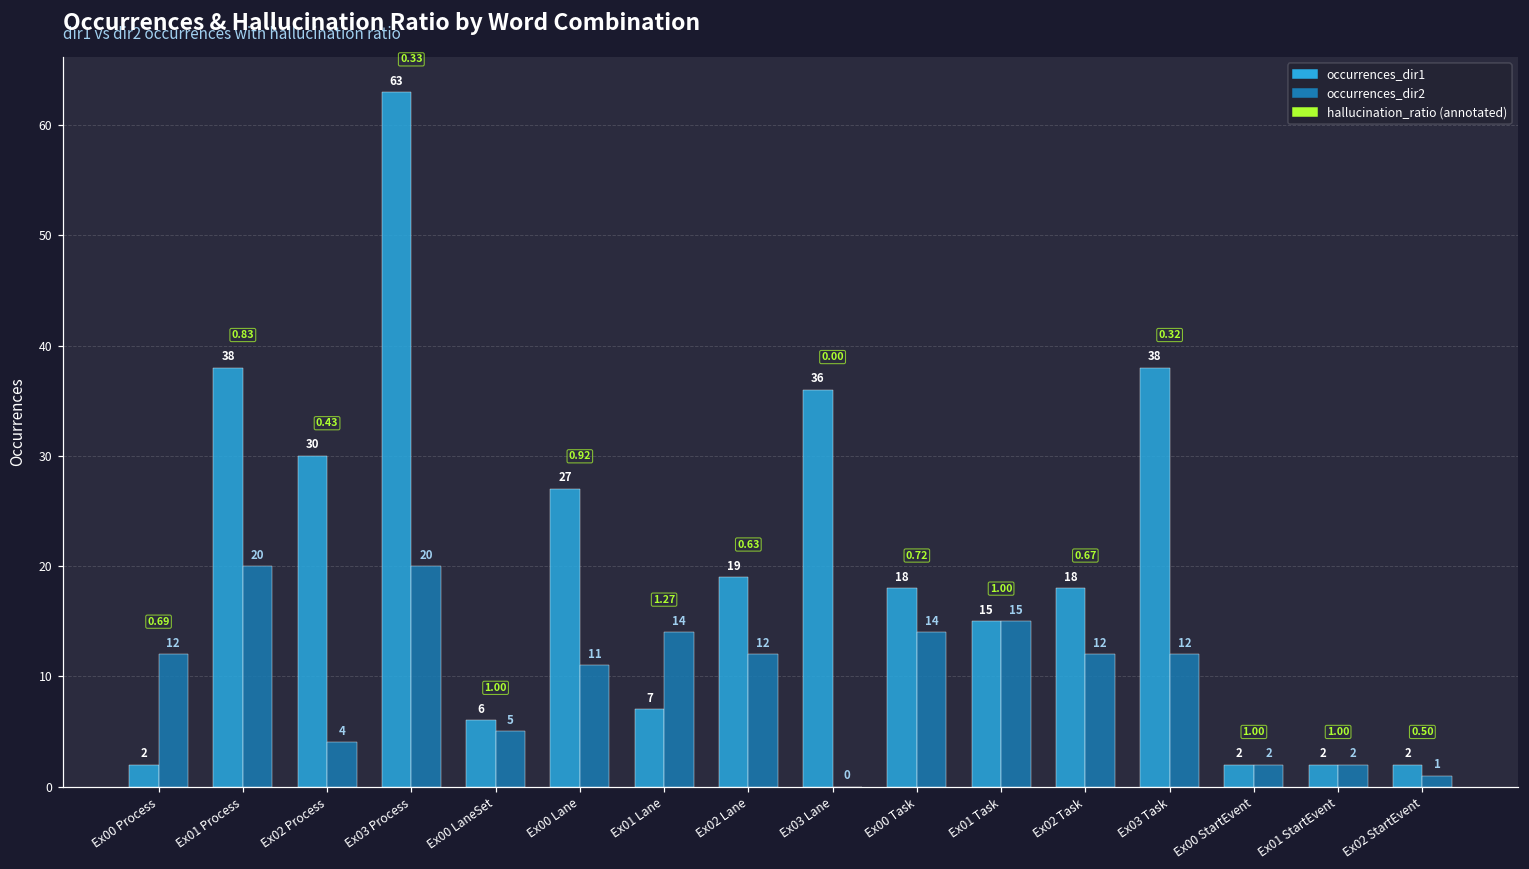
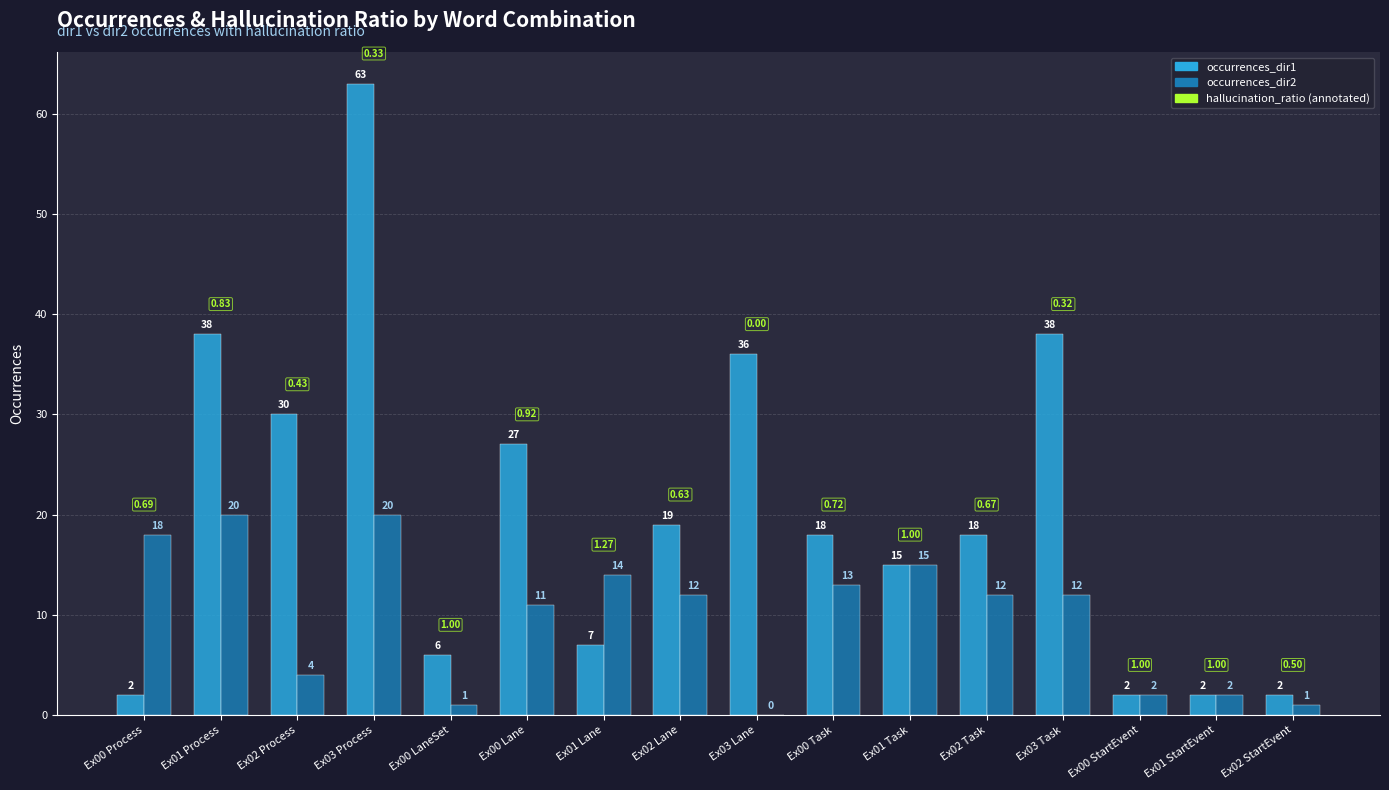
  {
    "occurrences_dir1": {
      "Ex00 Process": 2,
      "Ex01 Process": 38,
      "Ex02 Process": 30,
      "Ex03 Process": 63,
      "Ex00 LaneSet": 6,
      "Ex00 Lane": 27,
      "Ex01 Lane": 7,
      "Ex02 Lane": 19,
      "Ex03 Lane": 36,
      "Ex00 Task": 18,
      "Ex01 Task": 15,
      "Ex02 Task": 18,
      "Ex03 Task": 38,
      "Ex00 StartEvent": 2,
      "Ex01 StartEvent": 2,
      "Ex02 StartEvent": 2
    },
    "occurrences_dir2": {
-     "Ex00 Process": 12,
+     "Ex00 Process": 18,
      "Ex01 Process": 20,
      "Ex02 Process": 4,
      "Ex03 Process": 20,
-     "Ex00 LaneSet": 5,
+     "Ex00 LaneSet": 1,
      "Ex00 Lane": 11,
      "Ex01 Lane": 14,
      "Ex02 Lane": 12,
      "Ex03 Lane": 0,
-     "Ex00 Task": 14,
+     "Ex00 Task": 13,
      "Ex01 Task": 15,
      "Ex02 Task": 12,
      "Ex03 Task": 12,
      "Ex00 StartEvent": 2,
      "Ex01 StartEvent": 2,
      "Ex02 StartEvent": 1
    }
  }
